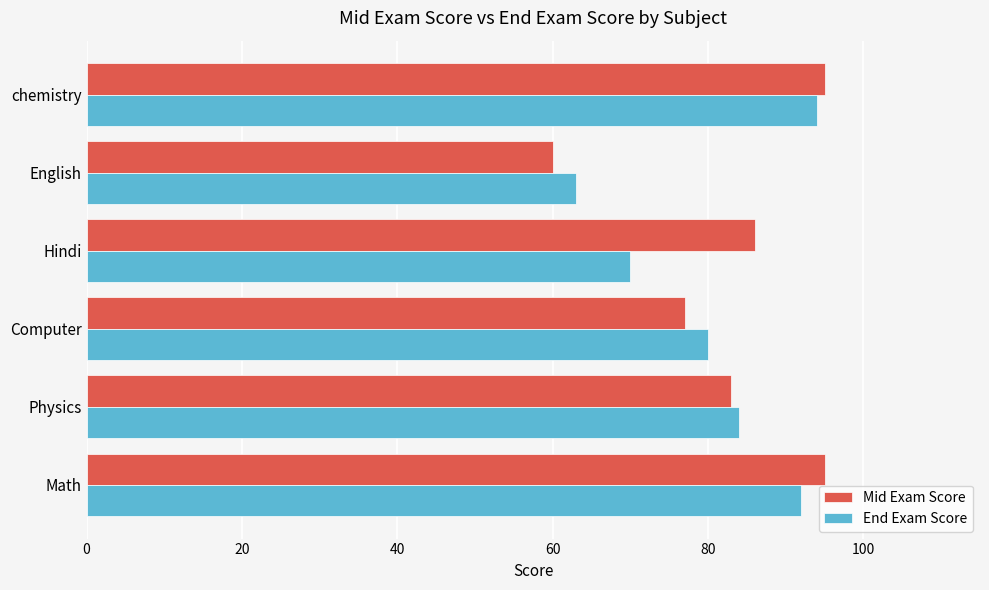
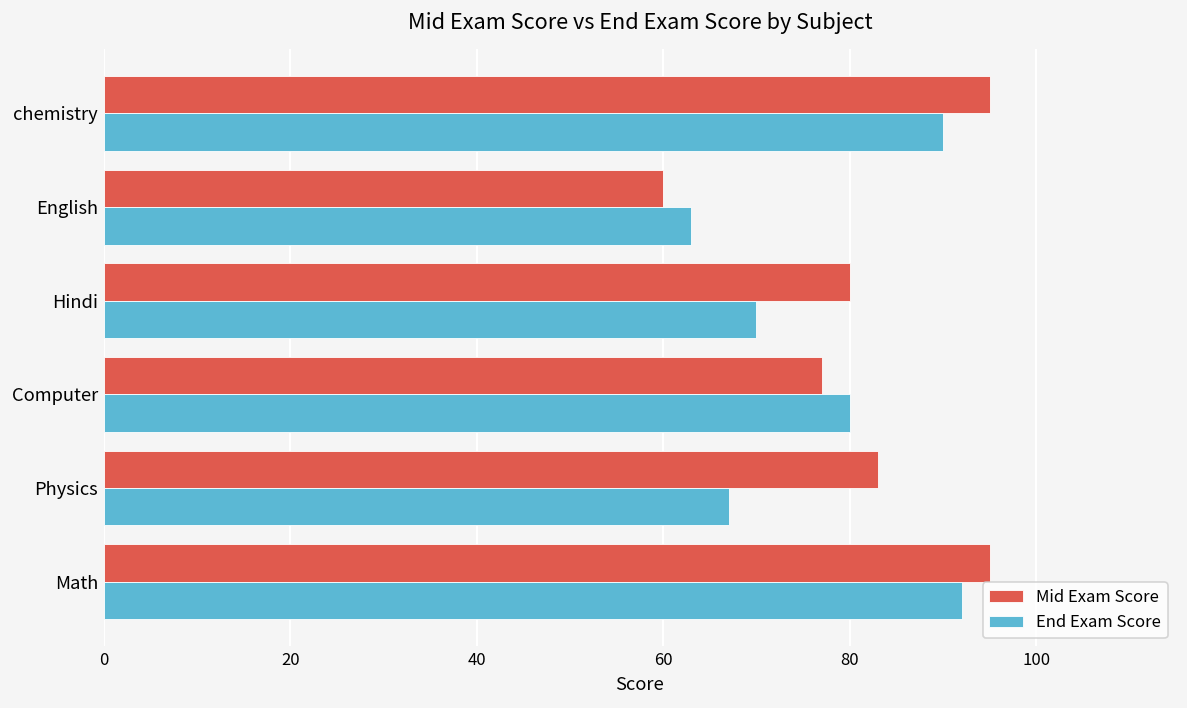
  {
    "Mid Exam Score": {
      "chemistry": 95,
      "English": 60,
-     "Hindi": 86,
+     "Hindi": 80,
      "Computer": 77,
      "Physics": 83,
      "Math": 95
    },
    "End Exam Score": {
-     "chemistry": 94,
+     "chemistry": 90,
      "English": 63,
      "Hindi": 70,
      "Computer": 80,
-     "Physics": 84,
+     "Physics": 67,
      "Math": 92
    }
  }
